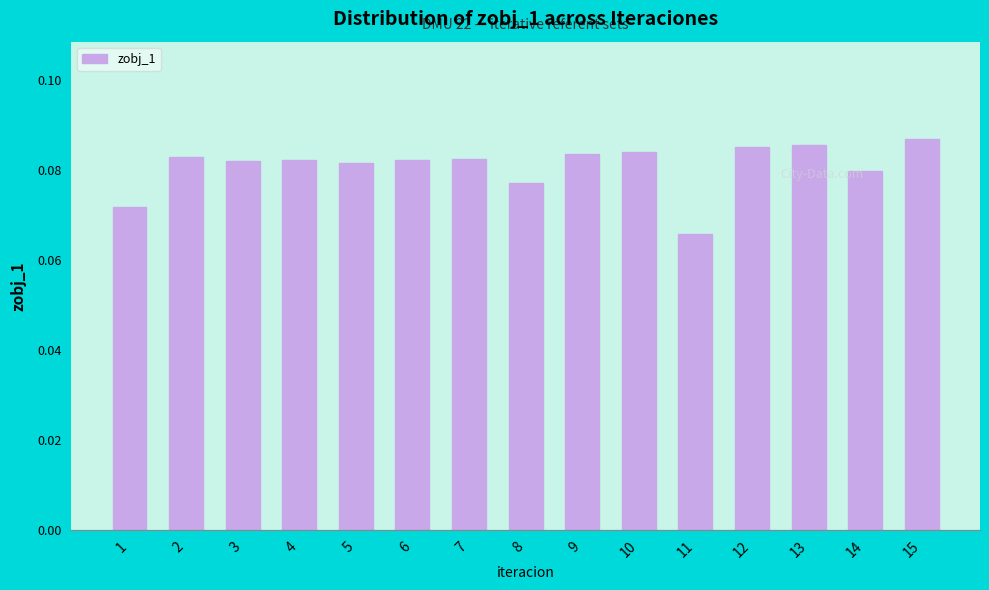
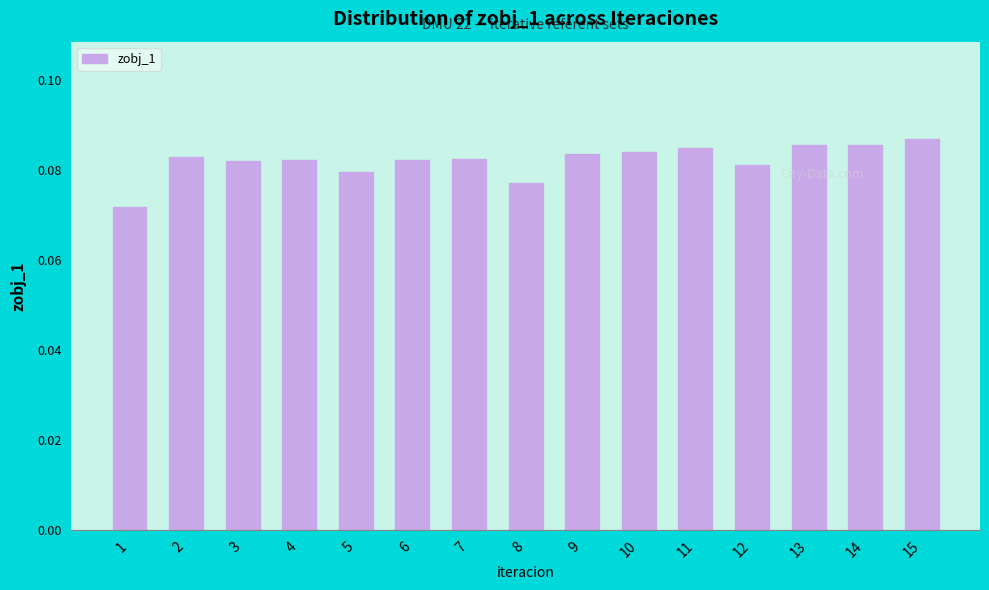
  {
    "1": 0.072,
    "2": 0.083,
    "3": 0.082,
    "4": 0.082,
-   "5": 0.082,
+   "5": 0.080,
    "6": 0.082,
    "7": 0.082,
    "8": 0.077,
    "9": 0.084,
    "10": 0.084,
-   "11": 0.066,
-   "12": 0.085,
+   "11": 0.085,
+   "12": 0.081,
    "13": 0.086,
-   "14": 0.080,
+   "14": 0.086,
    "15": 0.087
  }
